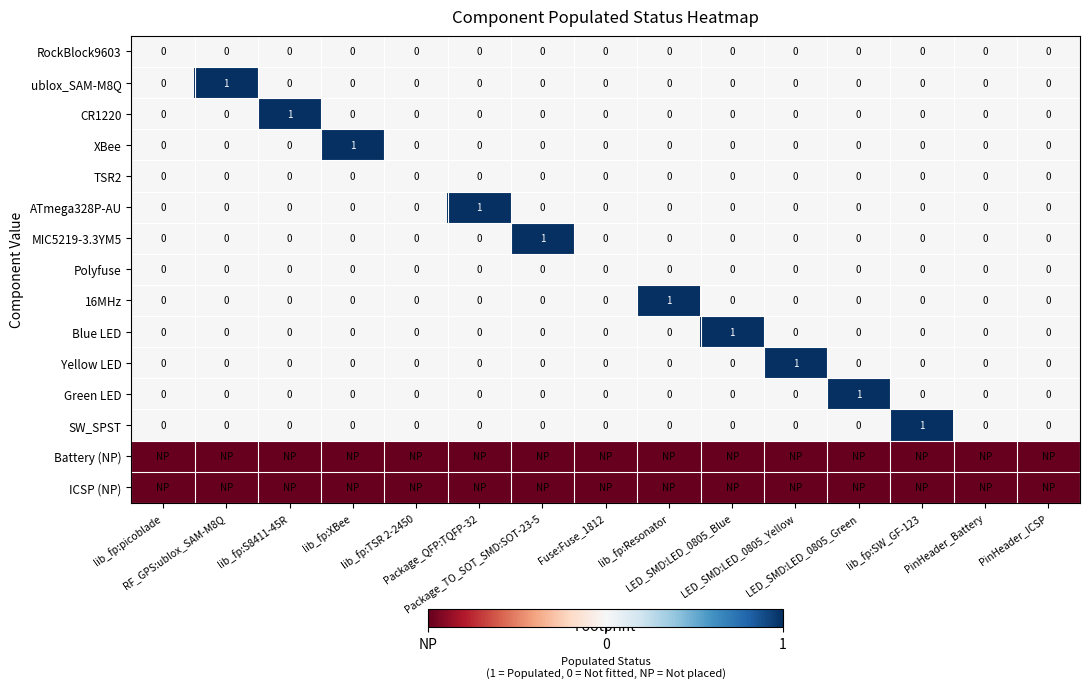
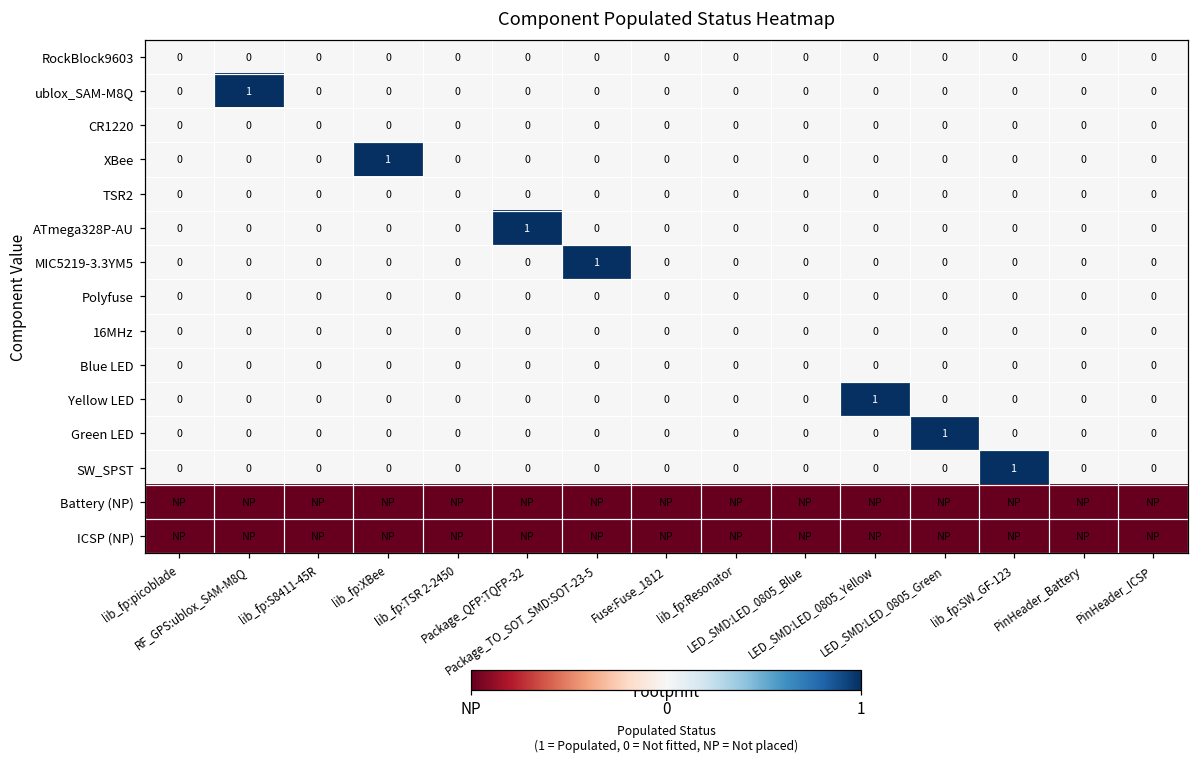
  {
    "RockBlock9603": {
      "lib_fp:picoblade": 0,
      "RF_GPS:ublox_SAM-M8Q": 0,
      "lib_fp:S8411-45R": 0,
      "lib_fp:XBee": 0,
      "lib_fp:TSR 2-2450": 0,
      "Package_QFP:TQFP-32": 0,
      "Package_TO_SOT_SMD:SOT-23-5": 0,
      "Fuse:Fuse_1812": 0,
      "lib_fp:Resonator": 0,
      "LED_SMD:LED_0805_Blue": 0,
      "LED_SMD:LED_0805_Yellow": 0,
      "LED_SMD:LED_0805_Green": 0,
      "lib_fp:SW_GF-123": 0,
      "PinHeader_Battery": 0,
      "PinHeader_ICSP": 0
    },
    "ublox_SAM-M8Q": {
      "lib_fp:picoblade": 0,
      "RF_GPS:ublox_SAM-M8Q": 1,
      "lib_fp:S8411-45R": 0,
      "lib_fp:XBee": 0,
      "lib_fp:TSR 2-2450": 0,
      "Package_QFP:TQFP-32": 0,
      "Package_TO_SOT_SMD:SOT-23-5": 0,
      "Fuse:Fuse_1812": 0,
      "lib_fp:Resonator": 0,
      "LED_SMD:LED_0805_Blue": 0,
      "LED_SMD:LED_0805_Yellow": 0,
      "LED_SMD:LED_0805_Green": 0,
      "lib_fp:SW_GF-123": 0,
      "PinHeader_Battery": 0,
      "PinHeader_ICSP": 0
    },
    "CR1220": {
      "lib_fp:picoblade": 0,
      "RF_GPS:ublox_SAM-M8Q": 0,
-     "lib_fp:S8411-45R": 1,
+     "lib_fp:S8411-45R": 0,
      "lib_fp:XBee": 0,
      "lib_fp:TSR 2-2450": 0,
      "Package_QFP:TQFP-32": 0,
      "Package_TO_SOT_SMD:SOT-23-5": 0,
      "Fuse:Fuse_1812": 0,
      "lib_fp:Resonator": 0,
      "LED_SMD:LED_0805_Blue": 0,
      "LED_SMD:LED_0805_Yellow": 0,
      "LED_SMD:LED_0805_Green": 0,
      "lib_fp:SW_GF-123": 0,
      "PinHeader_Battery": 0,
      "PinHeader_ICSP": 0
    },
    "XBee": {
      "lib_fp:picoblade": 0,
      "RF_GPS:ublox_SAM-M8Q": 0,
      "lib_fp:S8411-45R": 0,
      "lib_fp:XBee": 1,
      "lib_fp:TSR 2-2450": 0,
      "Package_QFP:TQFP-32": 0,
      "Package_TO_SOT_SMD:SOT-23-5": 0,
      "Fuse:Fuse_1812": 0,
      "lib_fp:Resonator": 0,
      "LED_SMD:LED_0805_Blue": 0,
      "LED_SMD:LED_0805_Yellow": 0,
      "LED_SMD:LED_0805_Green": 0,
      "lib_fp:SW_GF-123": 0,
      "PinHeader_Battery": 0,
      "PinHeader_ICSP": 0
    },
    "TSR2": {
      "lib_fp:picoblade": 0,
      "RF_GPS:ublox_SAM-M8Q": 0,
      "lib_fp:S8411-45R": 0,
      "lib_fp:XBee": 0,
      "lib_fp:TSR 2-2450": 0,
      "Package_QFP:TQFP-32": 0,
      "Package_TO_SOT_SMD:SOT-23-5": 0,
      "Fuse:Fuse_1812": 0,
      "lib_fp:Resonator": 0,
      "LED_SMD:LED_0805_Blue": 0,
      "LED_SMD:LED_0805_Yellow": 0,
      "LED_SMD:LED_0805_Green": 0,
      "lib_fp:SW_GF-123": 0,
      "PinHeader_Battery": 0,
      "PinHeader_ICSP": 0
    },
    "ATmega328P-AU": {
      "lib_fp:picoblade": 0,
      "RF_GPS:ublox_SAM-M8Q": 0,
      "lib_fp:S8411-45R": 0,
      "lib_fp:XBee": 0,
      "lib_fp:TSR 2-2450": 0,
      "Package_QFP:TQFP-32": 1,
      "Package_TO_SOT_SMD:SOT-23-5": 0,
      "Fuse:Fuse_1812": 0,
      "lib_fp:Resonator": 0,
      "LED_SMD:LED_0805_Blue": 0,
      "LED_SMD:LED_0805_Yellow": 0,
      "LED_SMD:LED_0805_Green": 0,
      "lib_fp:SW_GF-123": 0,
      "PinHeader_Battery": 0,
      "PinHeader_ICSP": 0
    },
    "MIC5219-3.3YM5": {
      "lib_fp:picoblade": 0,
      "RF_GPS:ublox_SAM-M8Q": 0,
      "lib_fp:S8411-45R": 0,
      "lib_fp:XBee": 0,
      "lib_fp:TSR 2-2450": 0,
      "Package_QFP:TQFP-32": 0,
      "Package_TO_SOT_SMD:SOT-23-5": 1,
      "Fuse:Fuse_1812": 0,
      "lib_fp:Resonator": 0,
      "LED_SMD:LED_0805_Blue": 0,
      "LED_SMD:LED_0805_Yellow": 0,
      "LED_SMD:LED_0805_Green": 0,
      "lib_fp:SW_GF-123": 0,
      "PinHeader_Battery": 0,
      "PinHeader_ICSP": 0
    },
    "Polyfuse": {
      "lib_fp:picoblade": 0,
      "RF_GPS:ublox_SAM-M8Q": 0,
      "lib_fp:S8411-45R": 0,
      "lib_fp:XBee": 0,
      "lib_fp:TSR 2-2450": 0,
      "Package_QFP:TQFP-32": 0,
      "Package_TO_SOT_SMD:SOT-23-5": 0,
      "Fuse:Fuse_1812": 0,
      "lib_fp:Resonator": 0,
      "LED_SMD:LED_0805_Blue": 0,
      "LED_SMD:LED_0805_Yellow": 0,
      "LED_SMD:LED_0805_Green": 0,
      "lib_fp:SW_GF-123": 0,
      "PinHeader_Battery": 0,
      "PinHeader_ICSP": 0
    },
    "16MHz": {
      "lib_fp:picoblade": 0,
      "RF_GPS:ublox_SAM-M8Q": 0,
      "lib_fp:S8411-45R": 0,
      "lib_fp:XBee": 0,
      "lib_fp:TSR 2-2450": 0,
      "Package_QFP:TQFP-32": 0,
      "Package_TO_SOT_SMD:SOT-23-5": 0,
      "Fuse:Fuse_1812": 0,
-     "lib_fp:Resonator": 1,
+     "lib_fp:Resonator": 0,
      "LED_SMD:LED_0805_Blue": 0,
      "LED_SMD:LED_0805_Yellow": 0,
      "LED_SMD:LED_0805_Green": 0,
      "lib_fp:SW_GF-123": 0,
      "PinHeader_Battery": 0,
      "PinHeader_ICSP": 0
    },
    "Blue LED": {
      "lib_fp:picoblade": 0,
      "RF_GPS:ublox_SAM-M8Q": 0,
      "lib_fp:S8411-45R": 0,
      "lib_fp:XBee": 0,
      "lib_fp:TSR 2-2450": 0,
      "Package_QFP:TQFP-32": 0,
      "Package_TO_SOT_SMD:SOT-23-5": 0,
      "Fuse:Fuse_1812": 0,
      "lib_fp:Resonator": 0,
-     "LED_SMD:LED_0805_Blue": 1,
+     "LED_SMD:LED_0805_Blue": 0,
      "LED_SMD:LED_0805_Yellow": 0,
      "LED_SMD:LED_0805_Green": 0,
      "lib_fp:SW_GF-123": 0,
      "PinHeader_Battery": 0,
      "PinHeader_ICSP": 0
    },
    "Yellow LED": {
      "lib_fp:picoblade": 0,
      "RF_GPS:ublox_SAM-M8Q": 0,
      "lib_fp:S8411-45R": 0,
      "lib_fp:XBee": 0,
      "lib_fp:TSR 2-2450": 0,
      "Package_QFP:TQFP-32": 0,
      "Package_TO_SOT_SMD:SOT-23-5": 0,
      "Fuse:Fuse_1812": 0,
      "lib_fp:Resonator": 0,
      "LED_SMD:LED_0805_Blue": 0,
      "LED_SMD:LED_0805_Yellow": 1,
      "LED_SMD:LED_0805_Green": 0,
      "lib_fp:SW_GF-123": 0,
      "PinHeader_Battery": 0,
      "PinHeader_ICSP": 0
    },
    "Green LED": {
      "lib_fp:picoblade": 0,
      "RF_GPS:ublox_SAM-M8Q": 0,
      "lib_fp:S8411-45R": 0,
      "lib_fp:XBee": 0,
      "lib_fp:TSR 2-2450": 0,
      "Package_QFP:TQFP-32": 0,
      "Package_TO_SOT_SMD:SOT-23-5": 0,
      "Fuse:Fuse_1812": 0,
      "lib_fp:Resonator": 0,
      "LED_SMD:LED_0805_Blue": 0,
      "LED_SMD:LED_0805_Yellow": 0,
      "LED_SMD:LED_0805_Green": 1,
      "lib_fp:SW_GF-123": 0,
      "PinHeader_Battery": 0,
      "PinHeader_ICSP": 0
    },
    "SW_SPST": {
      "lib_fp:picoblade": 0,
      "RF_GPS:ublox_SAM-M8Q": 0,
      "lib_fp:S8411-45R": 0,
      "lib_fp:XBee": 0,
      "lib_fp:TSR 2-2450": 0,
      "Package_QFP:TQFP-32": 0,
      "Package_TO_SOT_SMD:SOT-23-5": 0,
      "Fuse:Fuse_1812": 0,
      "lib_fp:Resonator": 0,
      "LED_SMD:LED_0805_Blue": 0,
      "LED_SMD:LED_0805_Yellow": 0,
      "LED_SMD:LED_0805_Green": 0,
      "lib_fp:SW_GF-123": 1,
      "PinHeader_Battery": 0,
      "PinHeader_ICSP": 0
    }
  }
